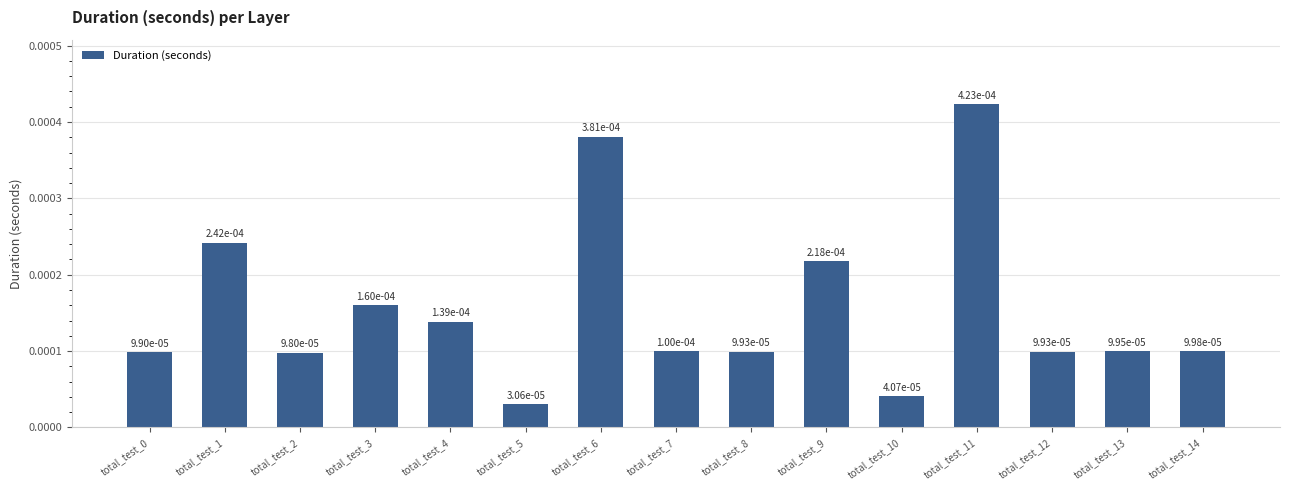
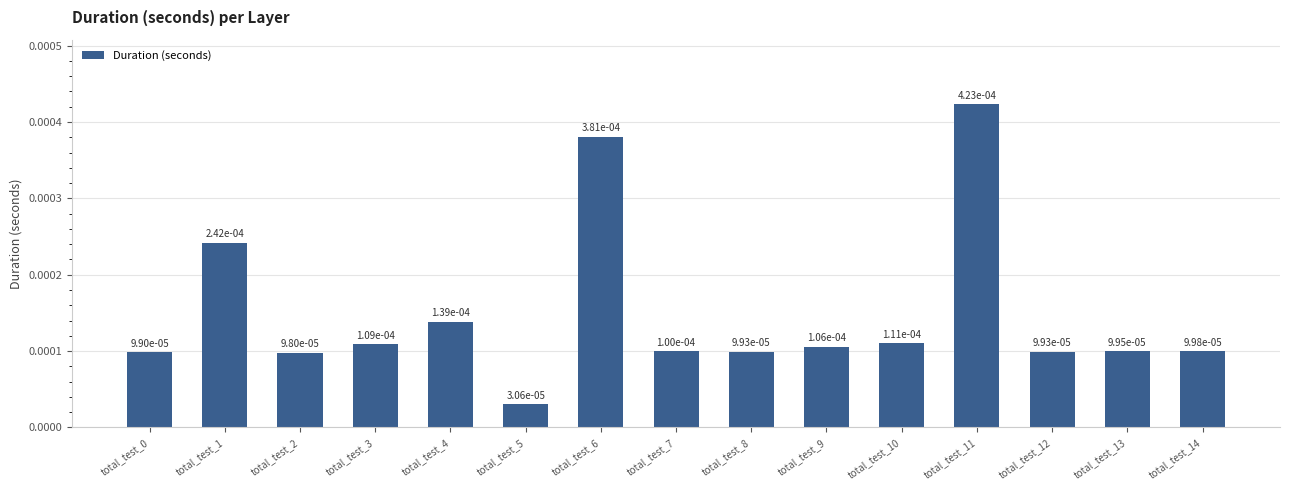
  {
    "total_test_0": "9.90e-05",
    "total_test_1": "2.42e-04",
    "total_test_2": "9.80e-05",
-   "total_test_3": "1.60e-04",
+   "total_test_3": "1.09e-04",
    "total_test_4": "1.39e-04",
    "total_test_5": "3.06e-05",
    "total_test_6": "3.81e-04",
    "total_test_7": "1.00e-04",
    "total_test_8": "9.93e-05",
-   "total_test_9": "2.18e-04",
-   "total_test_10": "4.07e-05",
+   "total_test_9": "1.06e-04",
+   "total_test_10": "1.11e-04",
    "total_test_11": "4.23e-04",
    "total_test_12": "9.93e-05",
    "total_test_13": "9.95e-05",
    "total_test_14": "9.98e-05"
  }
